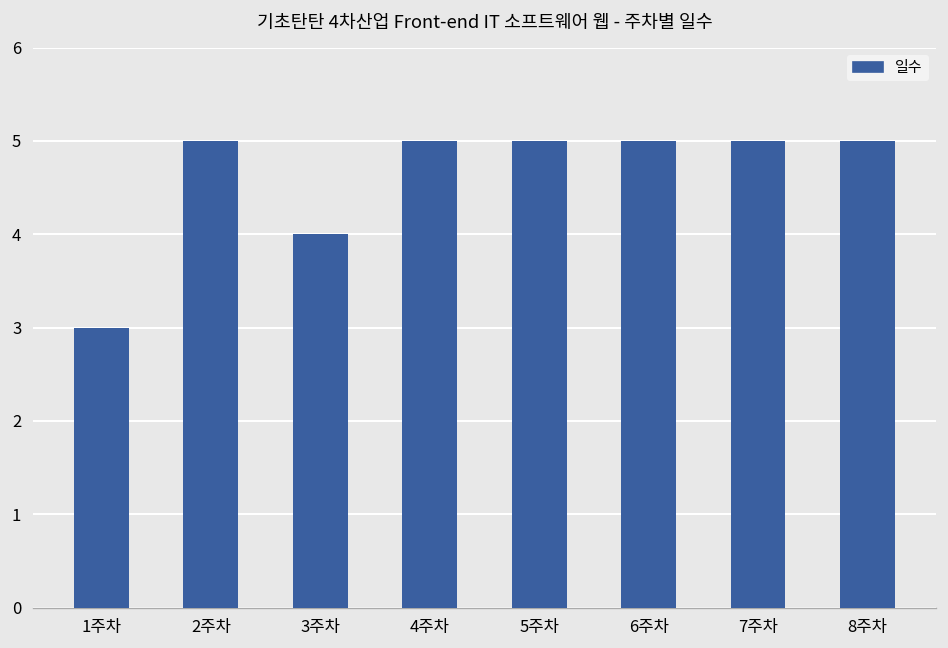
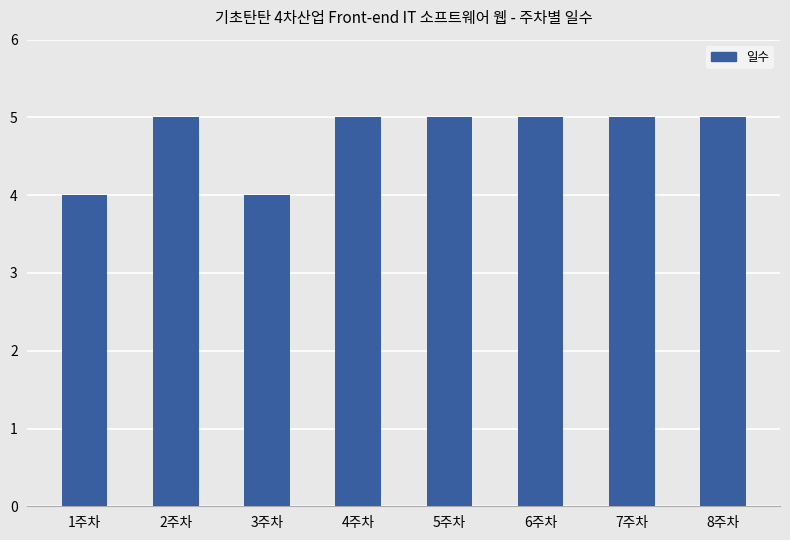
  {
-   "1주차": 3,
+   "1주차": 4,
    "2주차": 5,
    "3주차": 4,
    "4주차": 5,
    "5주차": 5,
    "6주차": 5,
    "7주차": 5,
    "8주차": 5
  }
